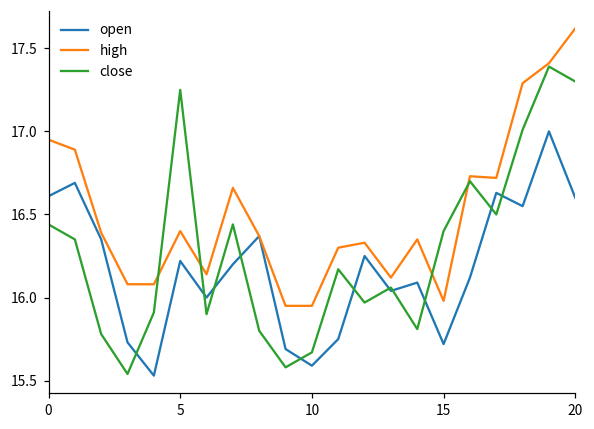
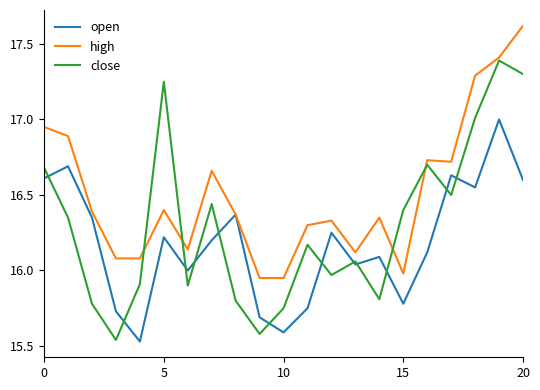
  {
    "open": {
      "0": 16.61,
      "5": 16.22,
      "10": 15.59,
-     "15": 15.72,
+     "15": 15.78,
      "20": 16.60
    },
    "high": {
      "0": 16.95,
      "5": 16.40,
      "10": 15.95,
      "15": 15.98,
      "20": 17.62
    },
    "close": {
-     "0": 16.44,
+     "0": 16.68,
      "5": 17.25,
-     "10": 15.67,
+     "10": 15.75,
      "15": 16.40,
      "20": 17.30
    }
  }
